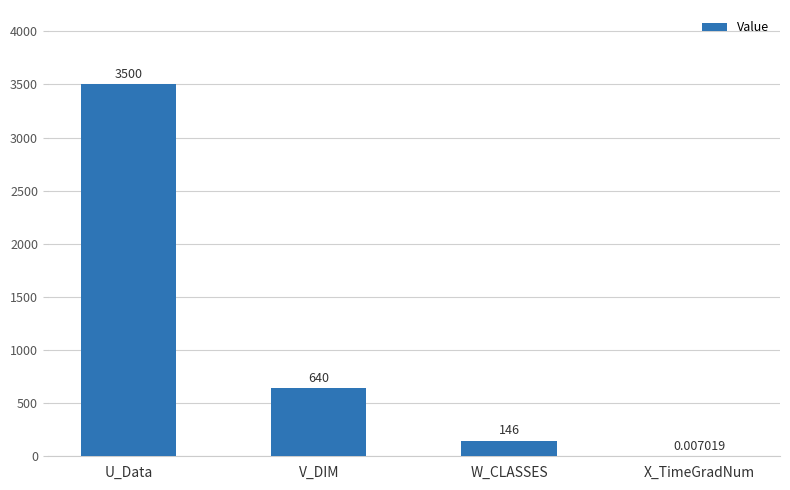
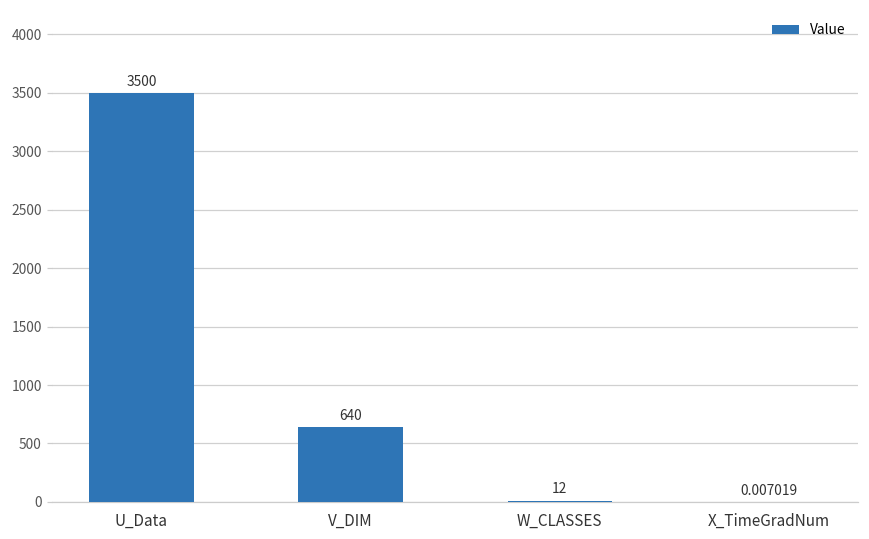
  {
    "U_Data": 3500,
    "V_DIM": 640,
-   "W_CLASSES": 146,
+   "W_CLASSES": 12,
    "X_TimeGradNum": 0.007019
  }
